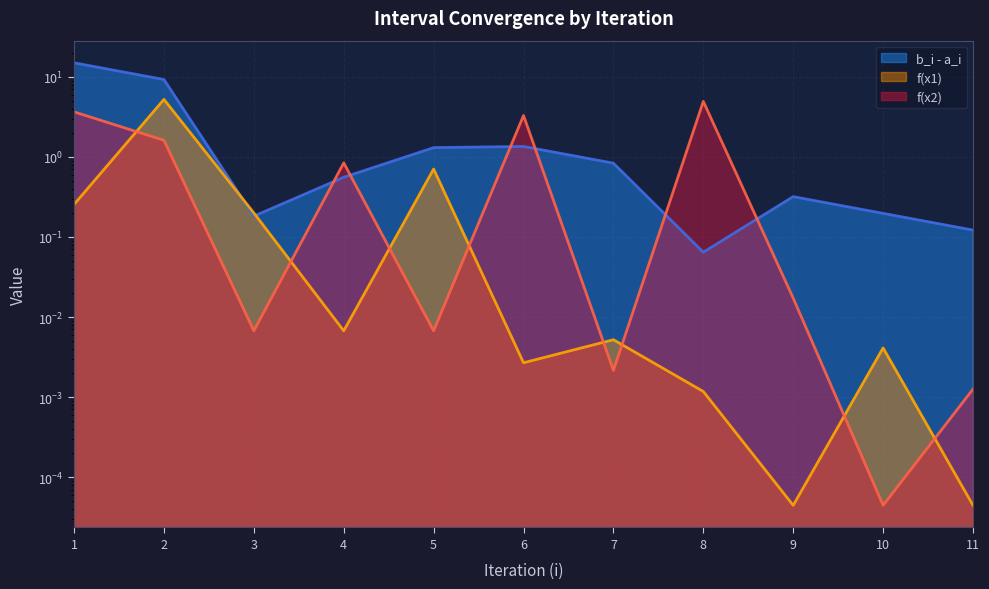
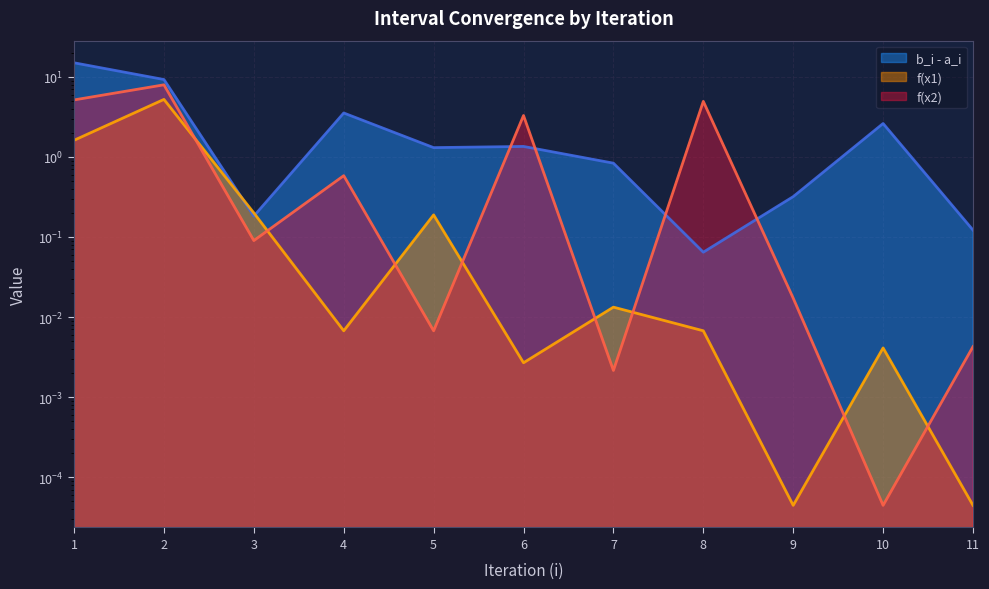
  {
    "b_i - a_i": {
      "1": 15,
      "2": 9,
      "3": 0.18,
-     "4": 0.6,
+     "4": 4,
      "5": 1.3,
      "6": 1.4,
      "7": 0.8,
      "8": 0.06,
      "9": 0.32,
-     "10": 0.20,
+     "10": 2.6,
      "11": 0.12
    },
    "f(x1)": {
-     "1": 0.25,
+     "1": 1.6,
      "2": 5,
      "3": 0.20,
      "4": 0.007,
-     "5": 0.7,
+     "5": 0.19,
      "6": 0.0027,
-     "7": 0.005,
-     "8": 0.0012,
+     "7": 0.013,
+     "8": 0.007,
      "9": 0.00004,
      "10": 0.004,
      "11": 0.00004
    },
    "f(x2)": {
-     "1": 4,
-     "2": 1.6,
-     "3": 0.007,
-     "4": 0.8,
+     "1": 5,
+     "2": 8,
+     "3": 0.09,
+     "4": 0.6,
      "5": 0.007,
      "6": 3.3,
      "7": 0.0022,
      "8": 5,
      "9": 0.017,
      "10": 0.00004,
-     "11": 0.0013
+     "11": 0.004
    }
  }
